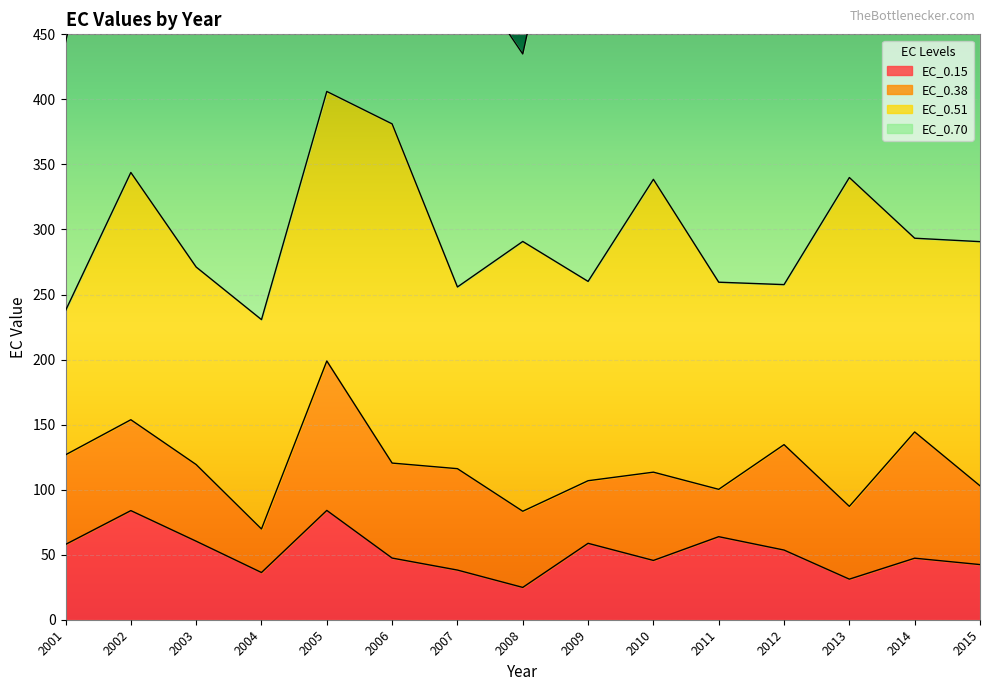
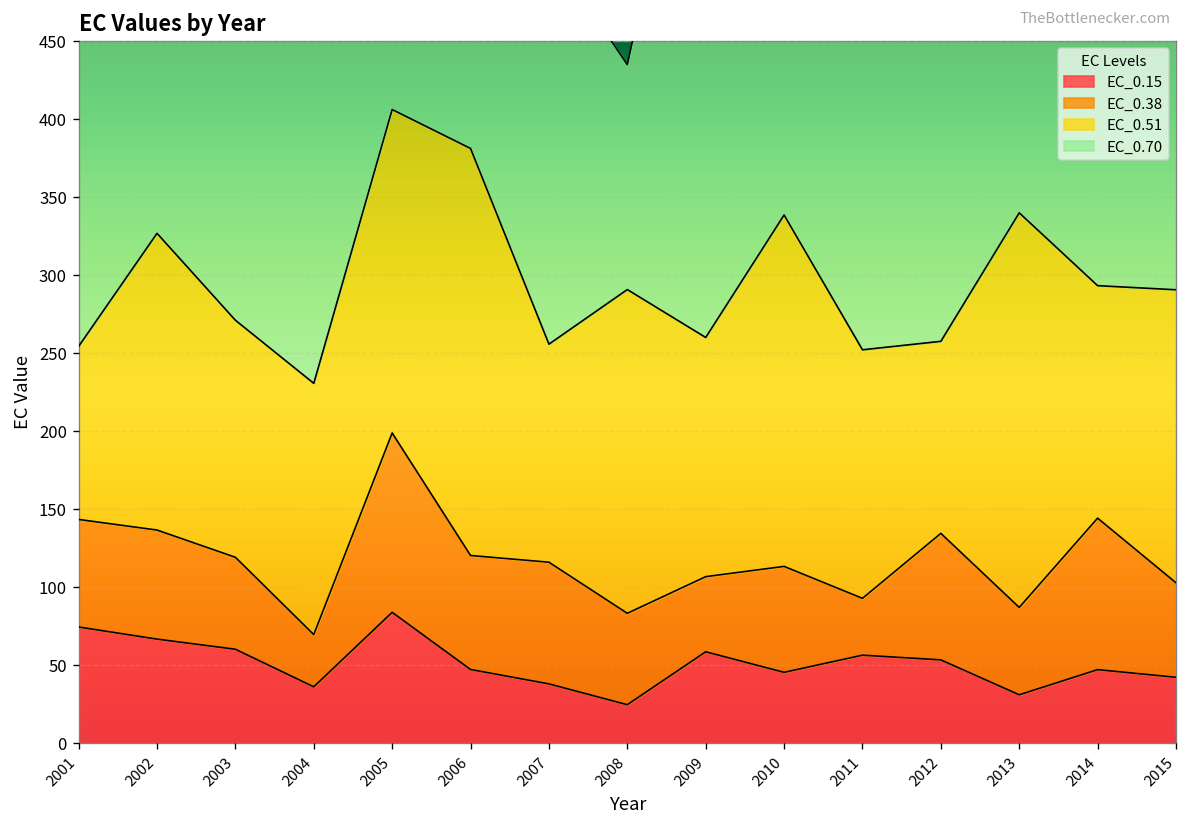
  {
    "EC_0.15": {
-     "2001": 58,
-     "2002": 84,
+     "2001": 75,
+     "2002": 67,
      "2003": 60,
      "2004": 36,
      "2005": 84,
      "2006": 47,
      "2007": 38,
      "2008": 25,
      "2009": 59,
      "2010": 46,
-     "2011": 64,
+     "2011": 57,
      "2012": 54,
      "2013": 31,
      "2014": 47,
      "2015": 42
    },
    "EC_0.38": {
      "2001": 69,
      "2002": 70,
      "2003": 59,
      "2004": 33,
      "2005": 115,
      "2006": 73,
      "2007": 78,
      "2008": 59,
      "2009": 48,
      "2010": 68,
      "2011": 36,
      "2012": 81,
      "2013": 56,
      "2014": 97,
      "2015": 61
    },
    "EC_0.51": {
      "2001": 111,
      "2002": 190,
      "2003": 152,
      "2004": 161,
      "2005": 207,
      "2006": 261,
      "2007": 140,
      "2008": 207,
      "2009": 153,
      "2010": 225,
      "2011": 159,
      "2012": 123,
      "2013": 253,
      "2014": 149,
      "2015": 188
    },
    "EC_0.70": {
      "2008": 144
    }
  }
